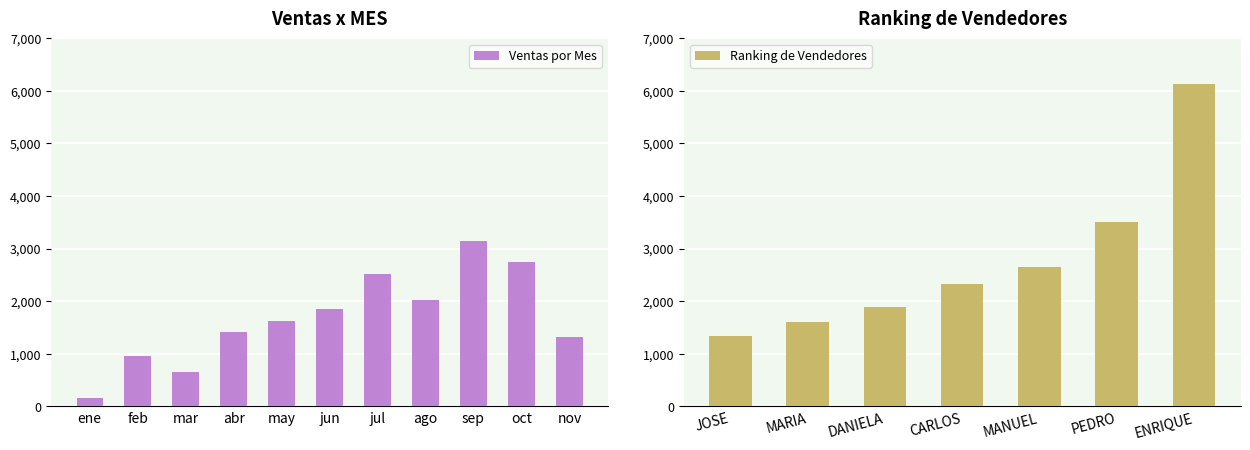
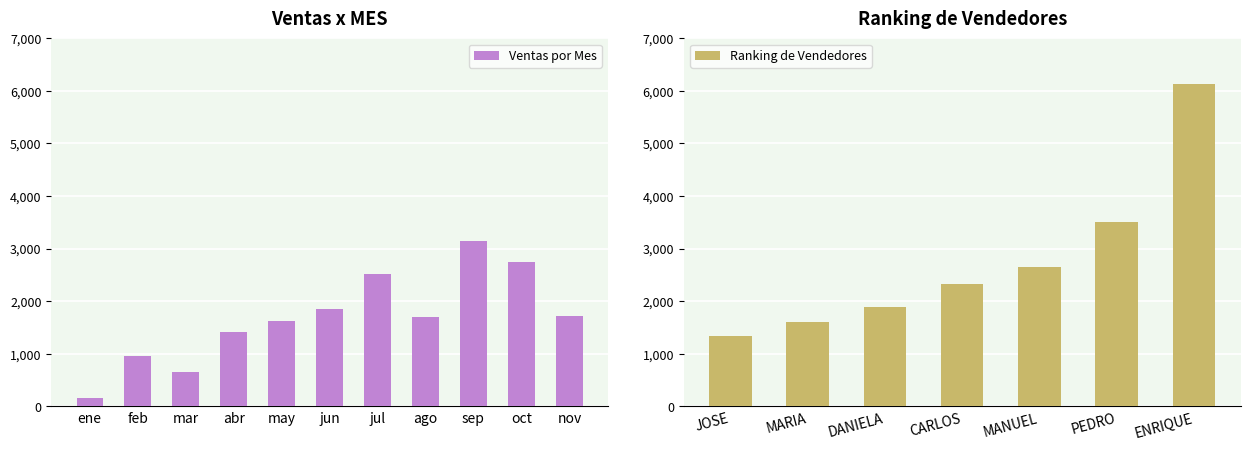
  {
    "Ventas x MES": {
      "ene": "200",
      "feb": "1,000",
      "mar": "700",
      "abr": "1,400",
      "may": "1,600",
      "jun": "1,800",
      "jul": "2,500",
-     "ago": "2,000",
+     "ago": "1,700",
      "sep": "3,100",
      "oct": "2,700",
-     "nov": "1,300"
+     "nov": "1,700"
    },
    "Ranking de Vendedores": {
      "JOSE": "1,300",
      "MARIA": "1,600",
      "DANIELA": "1,900",
      "CARLOS": "2,300",
      "MANUEL": "2,600",
      "PEDRO": "3,500",
      "ENRIQUE": "6,100"
    }
  }
